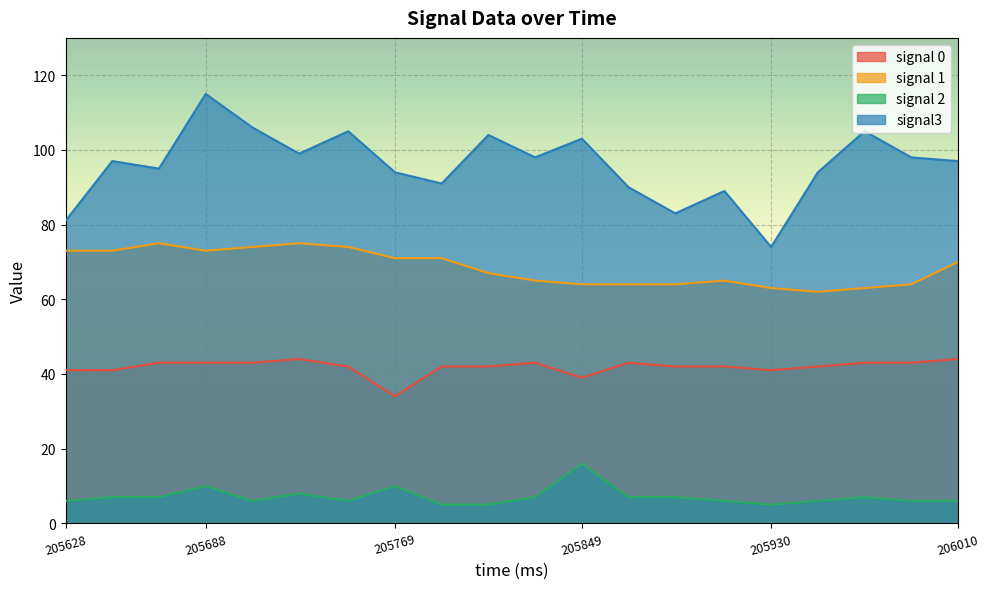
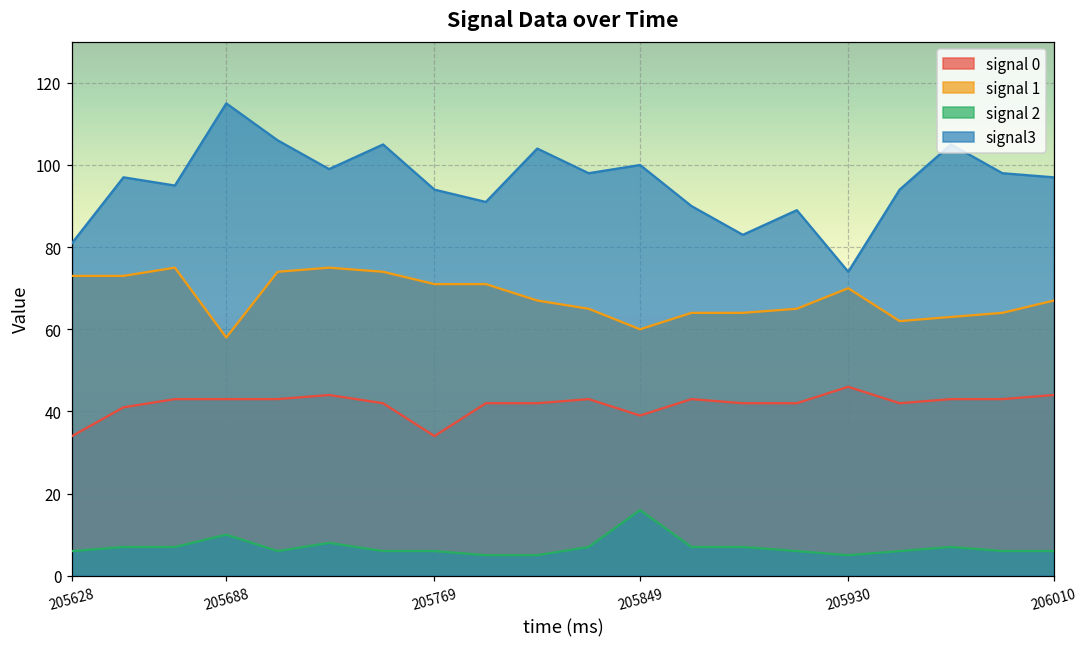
  {
    "signal 0": {
-     "205628": 41,
+     "205628": 34,
      "205688": 43,
      "205769": 34,
      "205849": 39,
-     "205930": 41,
+     "205930": 46,
      "206010": 44
    },
    "signal 1": {
      "205628": 73,
-     "205688": 73,
+     "205688": 58,
      "205769": 71,
-     "205849": 64,
-     "205930": 63,
-     "206010": 70
+     "205849": 60,
+     "205930": 70,
+     "206010": 67
    },
    "signal 2": {
      "205628": 6,
      "205688": 10,
-     "205769": 10,
+     "205769": 6,
      "205849": 16,
      "205930": 5,
      "206010": 6
    },
    "signal3": {
      "205628": 81,
      "205688": 115,
      "205769": 94,
-     "205849": 103,
+     "205849": 100,
      "205930": 74,
      "206010": 97
    }
  }
